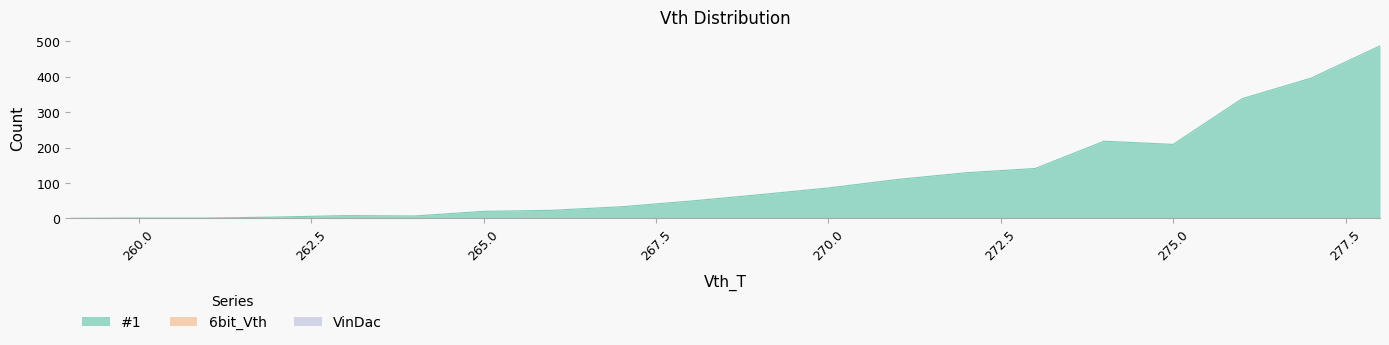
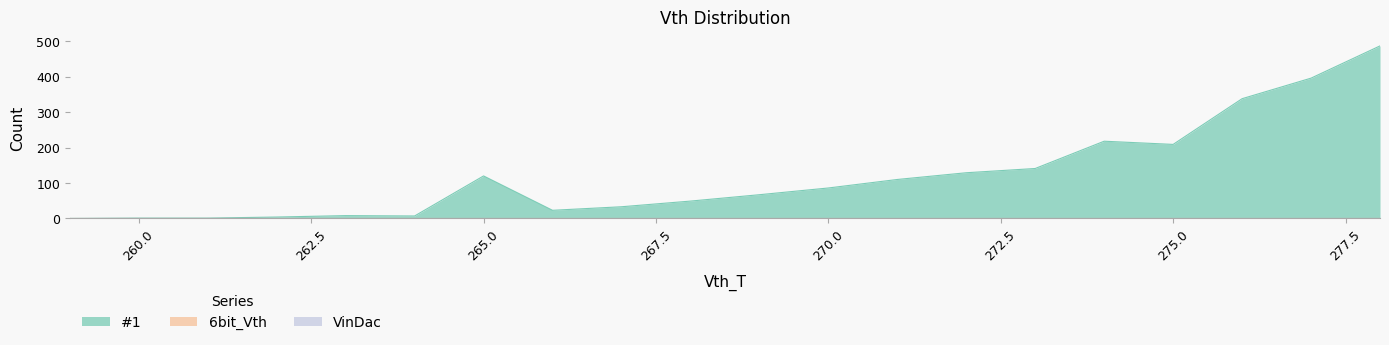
  {
    "#1": {
-     "265.0": 20,
+     "265.0": 120,
      "270.0": 90,
      "275.0": 210
    },
    "VinDac": {
      "265.0": 0,
      "270.0": 0,
      "275.0": 0
    }
  }
